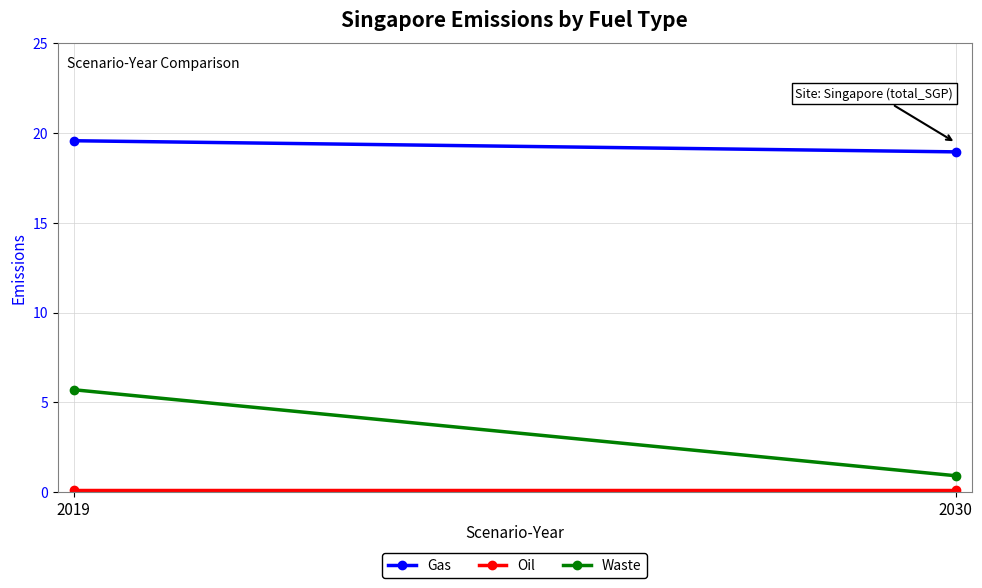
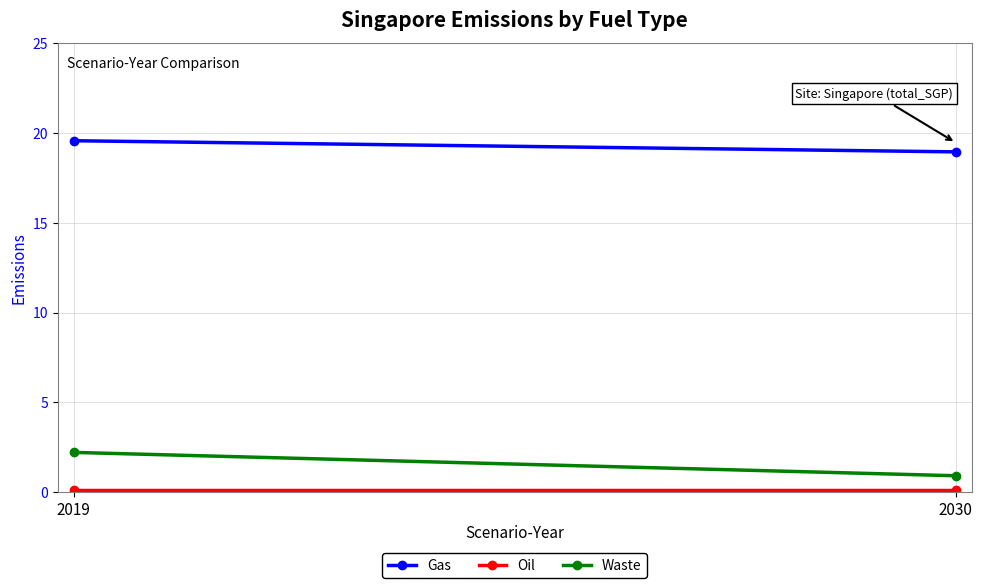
  {
    "Gas": {
      "2019": 19.6,
      "2030": 19.0
    },
    "Oil": {
      "2019": 0.1,
      "2030": 0.1
    },
    "Waste": {
-     "2019": 5.7,
+     "2019": 2.2,
      "2030": 0.9
    }
  }
